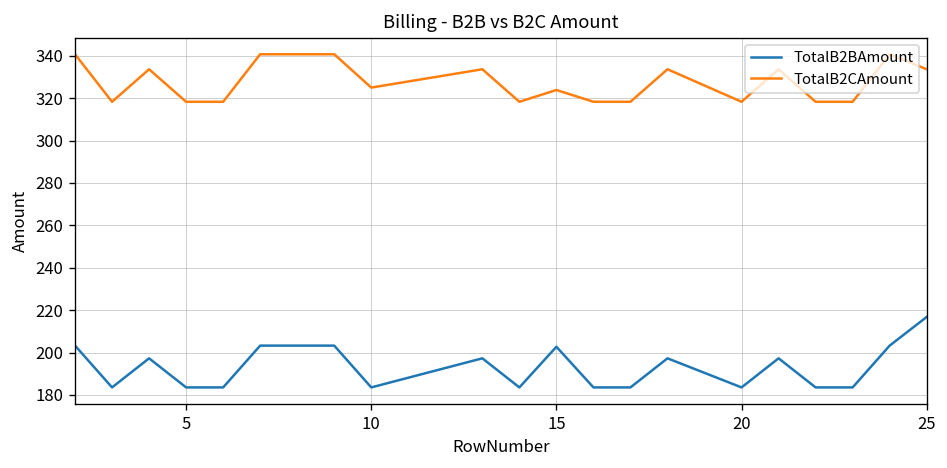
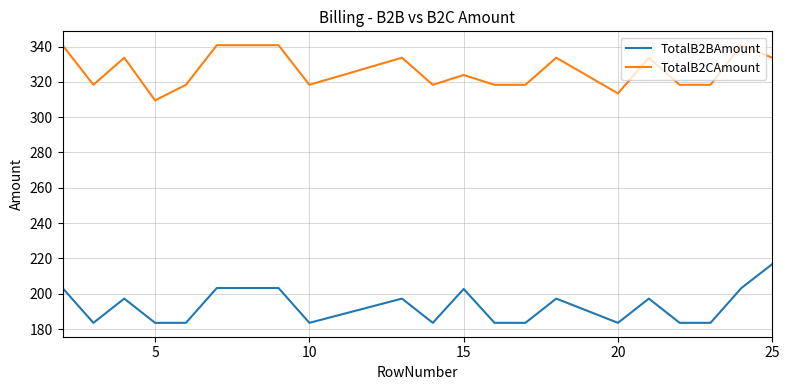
  {
    "TotalB2BAmount": {
      "5": 184,
      "10": 184,
      "15": 203,
      "20": 184,
      "25": 217
    },
    "TotalB2CAmount": {
-     "5": 318,
-     "10": 325,
+     "5": 309,
+     "10": 318,
      "15": 324,
-     "20": 318,
+     "20": 313,
      "25": 334
    }
  }
